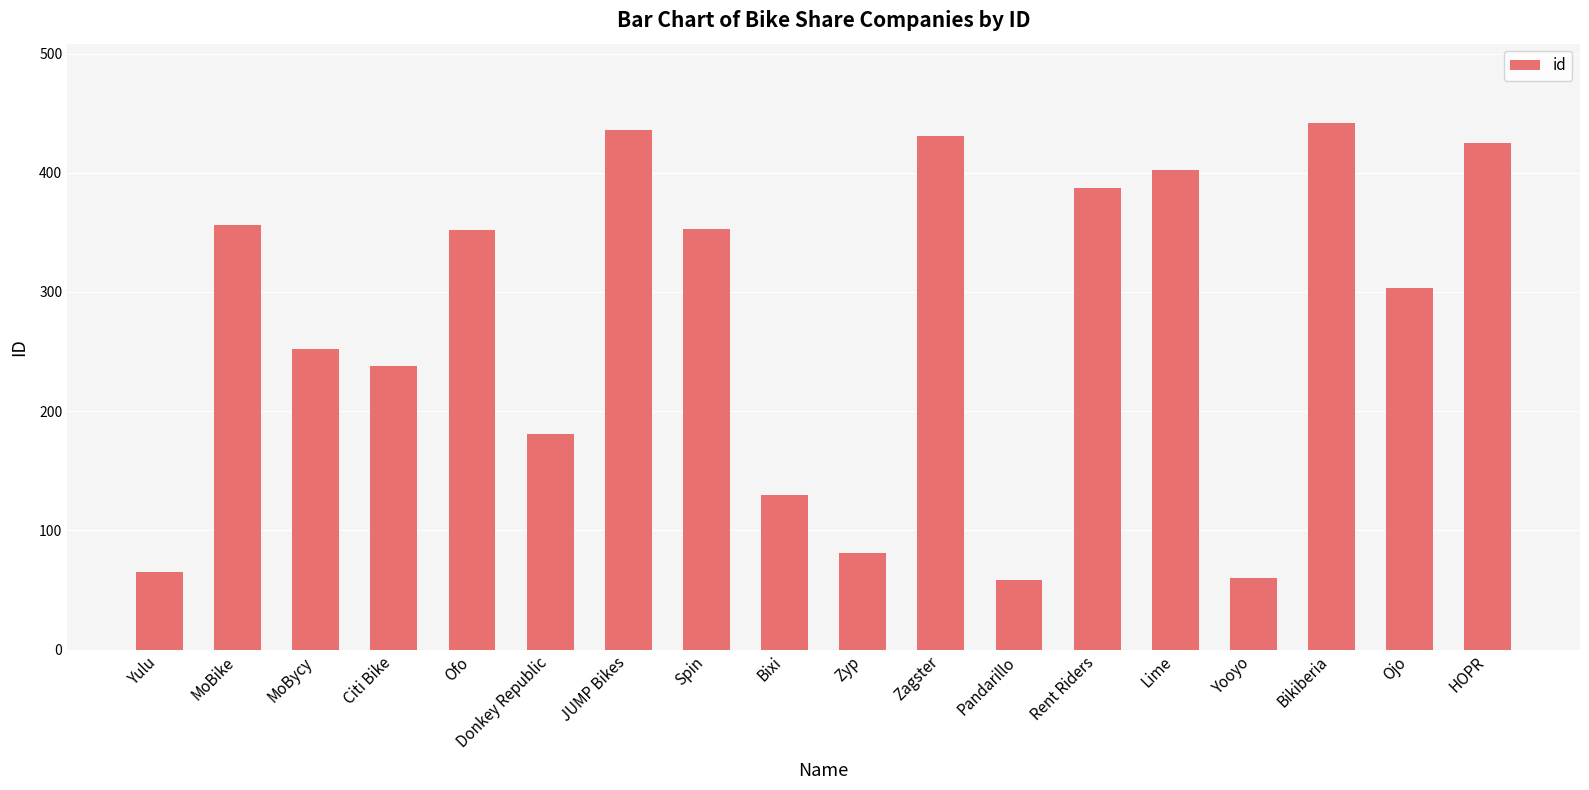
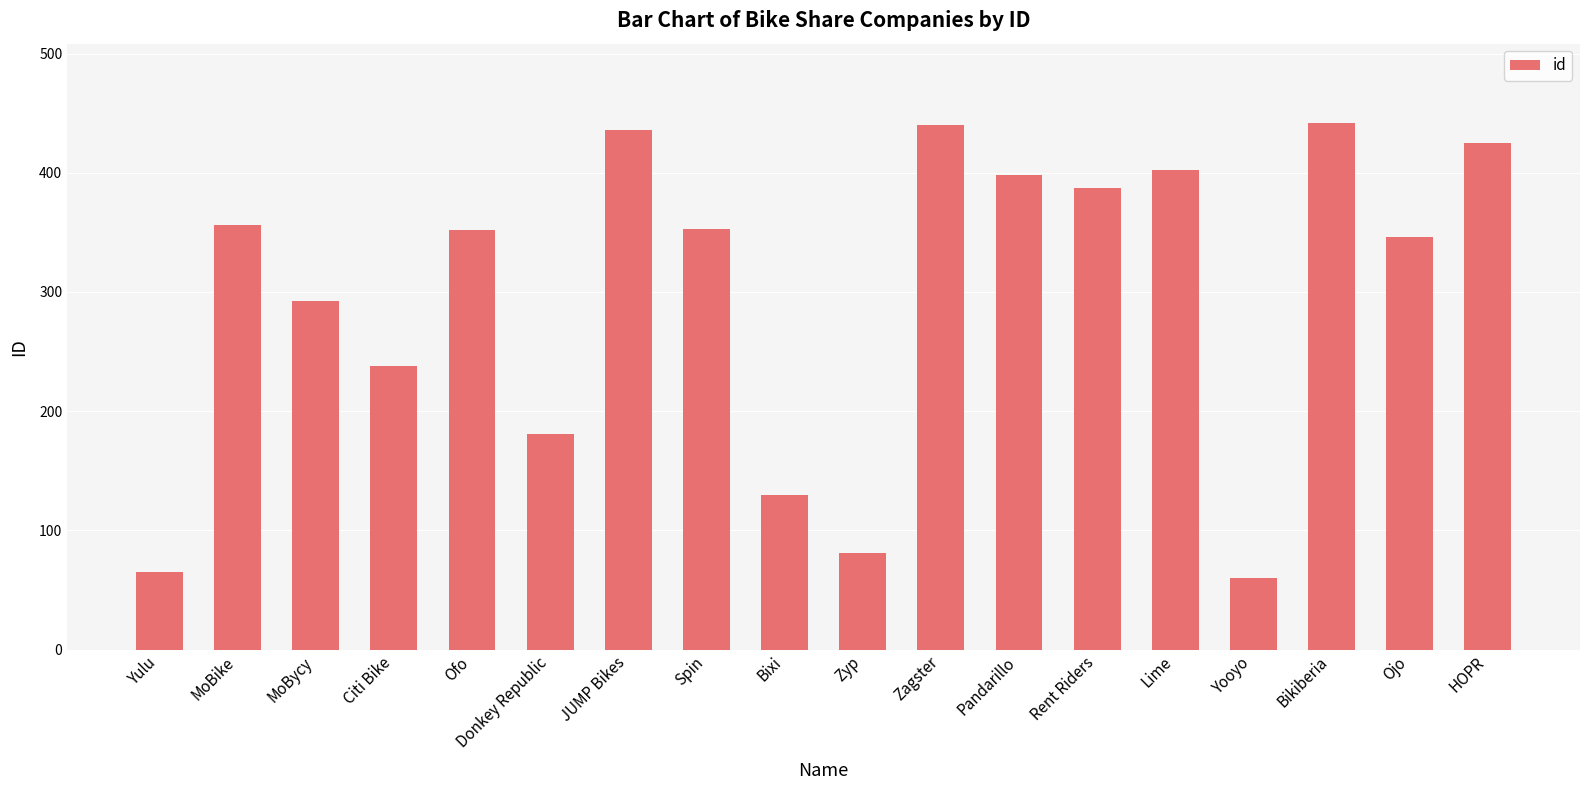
  {
    "Yulu": 65,
    "MoBike": 356,
-   "MoBycy": 252,
+   "MoBycy": 292,
    "Citi Bike": 238,
    "Ofo": 352,
    "Donkey Republic": 181,
    "JUMP Bikes": 436,
    "Spin": 353,
    "Bixi": 130,
    "Zyp": 81,
-   "Zagster": 431,
-   "Pandarillo": 58,
+   "Zagster": 440,
+   "Pandarillo": 398,
    "Rent Riders": 387,
    "Lime": 402,
    "Yooyo": 60,
    "Bikiberia": 442,
-   "Ojo": 303,
+   "Ojo": 346,
    "HOPR": 425
  }
